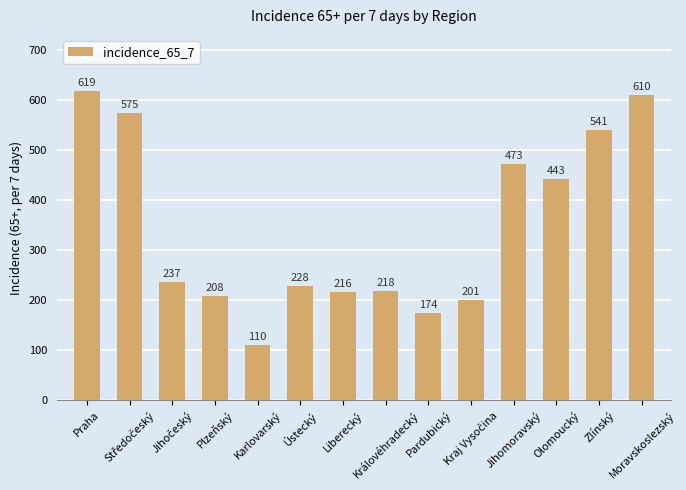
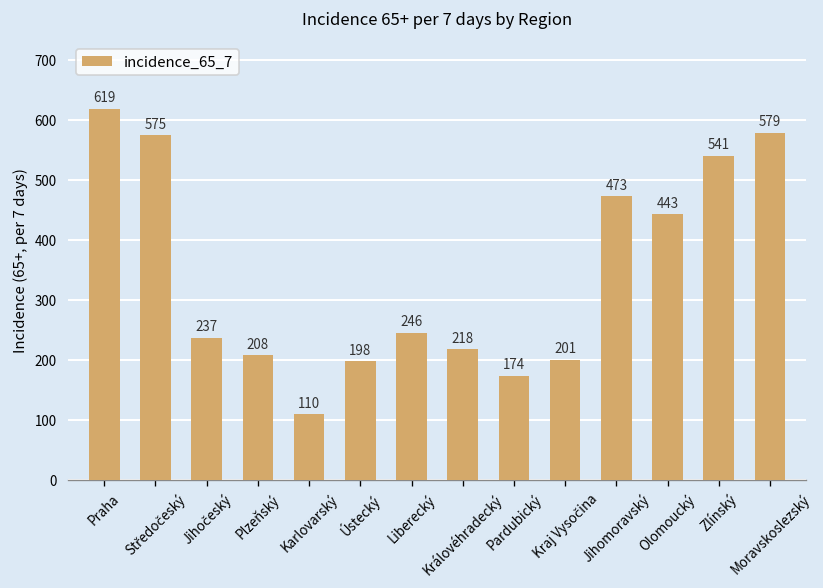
  {
    "Praha": 619,
    "Středočeský": 575,
    "Jihočeský": 237,
    "Plzeňský": 208,
    "Karlovarský": 110,
-   "Ústecký": 228,
-   "Liberecký": 216,
+   "Ústecký": 198,
+   "Liberecký": 246,
    "Královéhradecký": 218,
    "Pardubický": 174,
    "Kraj Vysočina": 201,
    "Jihomoravský": 473,
    "Olomoucký": 443,
    "Zlínský": 541,
-   "Moravskoslezský": 610
+   "Moravskoslezský": 579
  }
